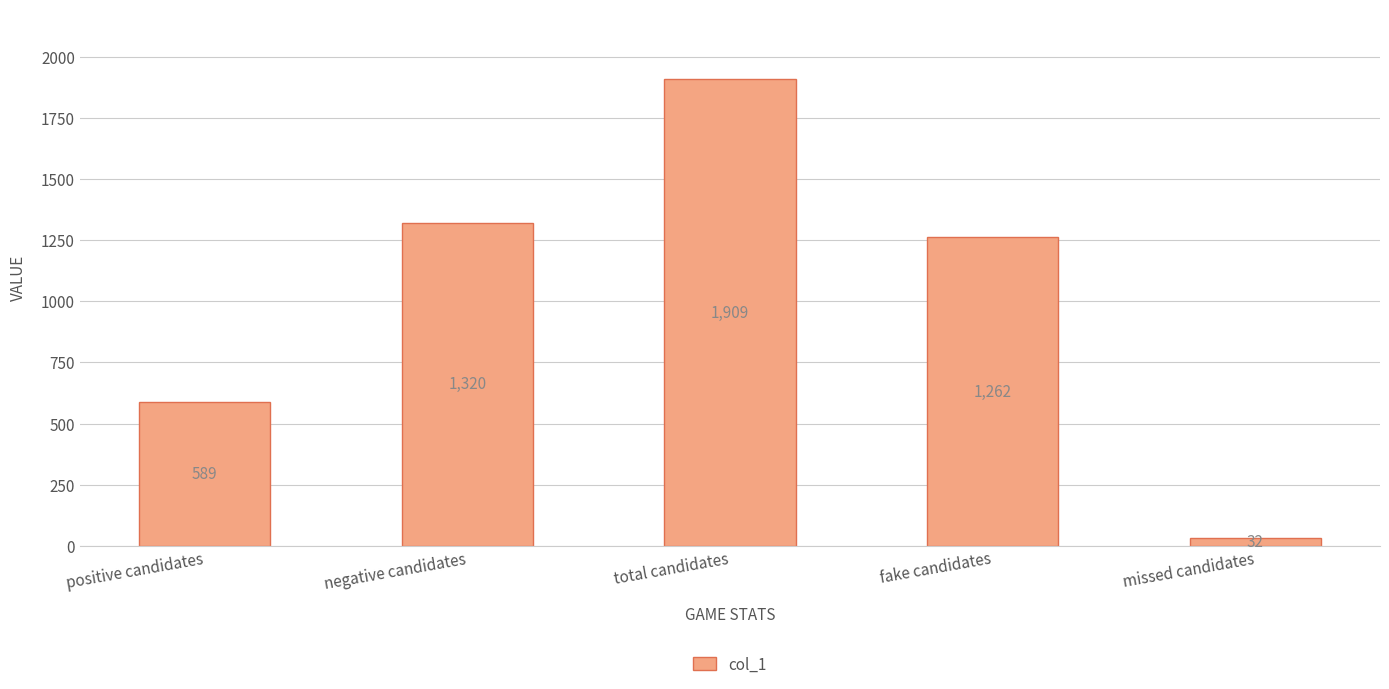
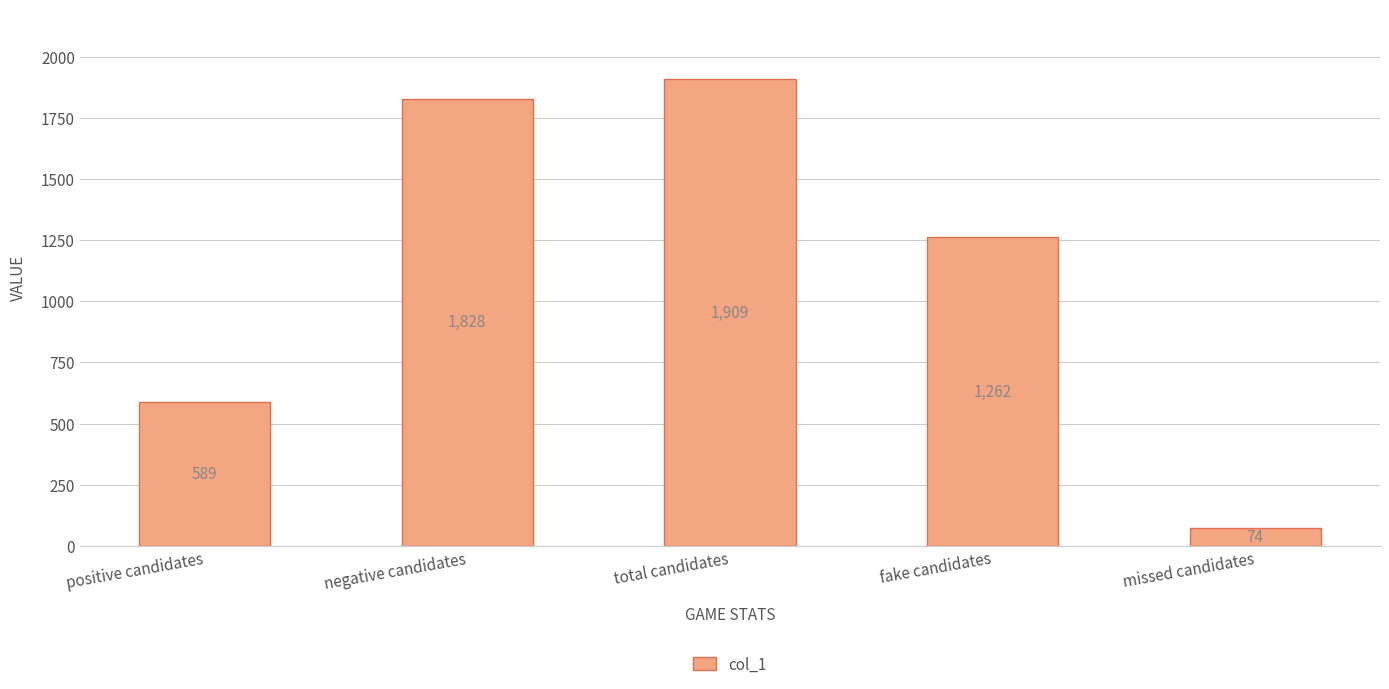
  {
    "positive candidates": "589",
-   "negative candidates": "1,320",
+   "negative candidates": "1,828",
    "total candidates": "1,909",
    "fake candidates": "1,262",
-   "missed candidates": "32"
+   "missed candidates": "74"
  }
